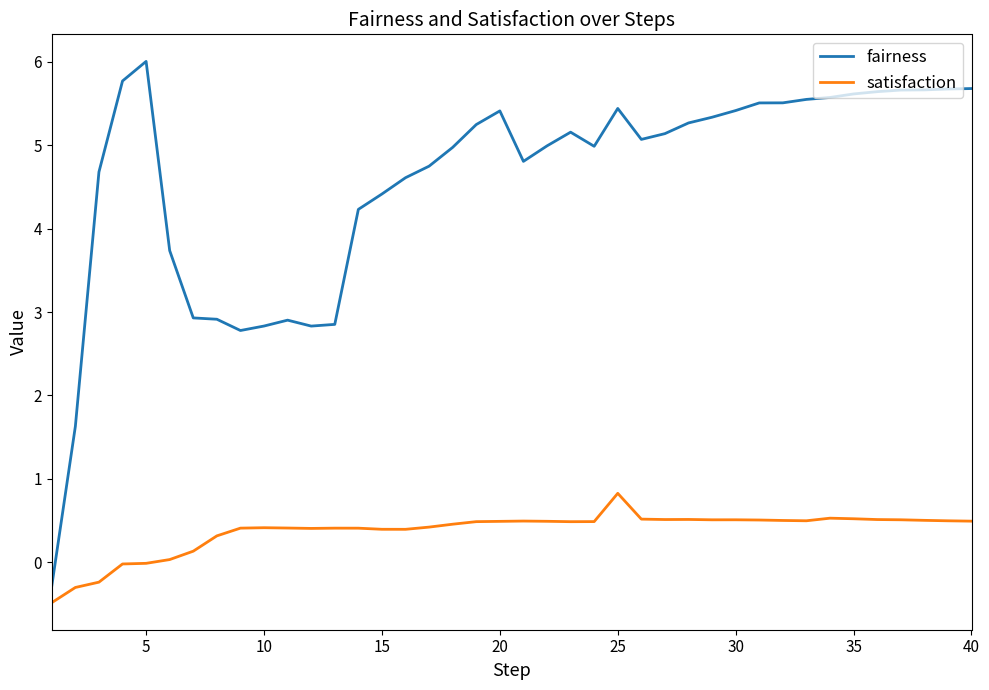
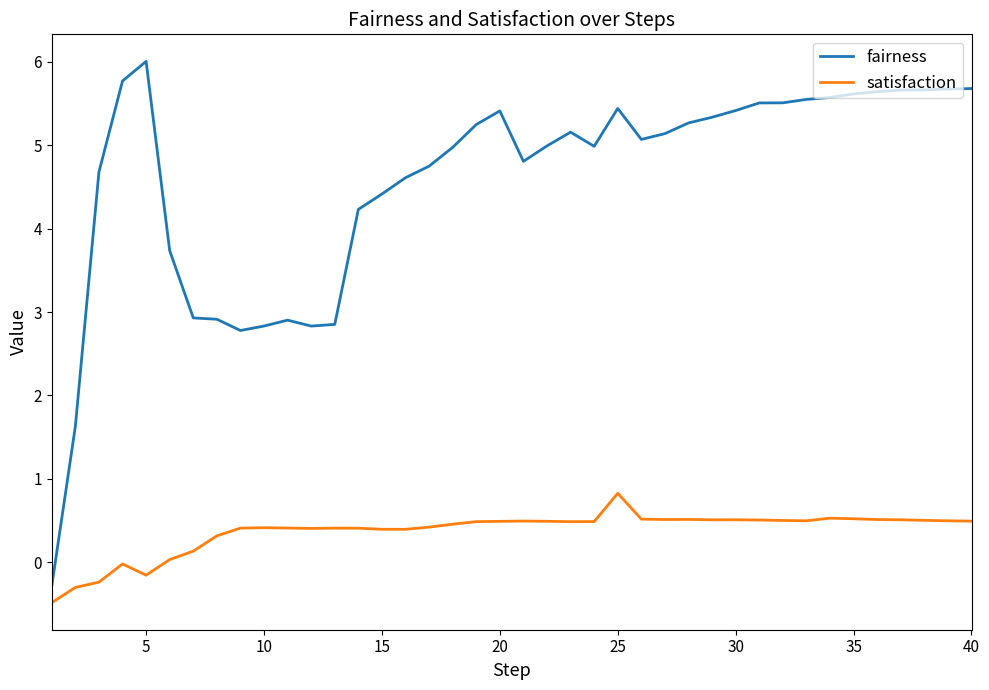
  {
    "fairness": {
      "5": 6.0,
      "10": 2.8,
      "15": 4.4,
      "20": 5.4,
      "25": 5.4,
      "30": 5.4,
      "40": 5.7
    },
    "satisfaction": {
-     "5": 0.0,
+     "5": -0.2,
      "10": 0.4,
      "15": 0.4,
      "20": 0.5,
      "25": 0.8,
      "30": 0.5,
      "35": 0.5,
      "40": 0.5
    }
  }
